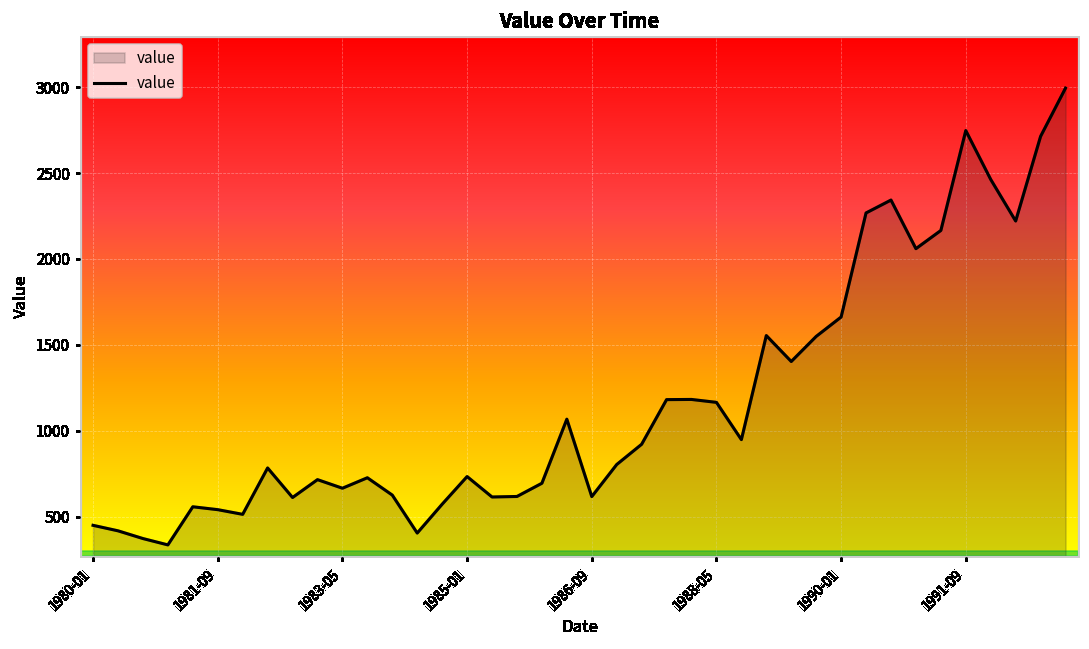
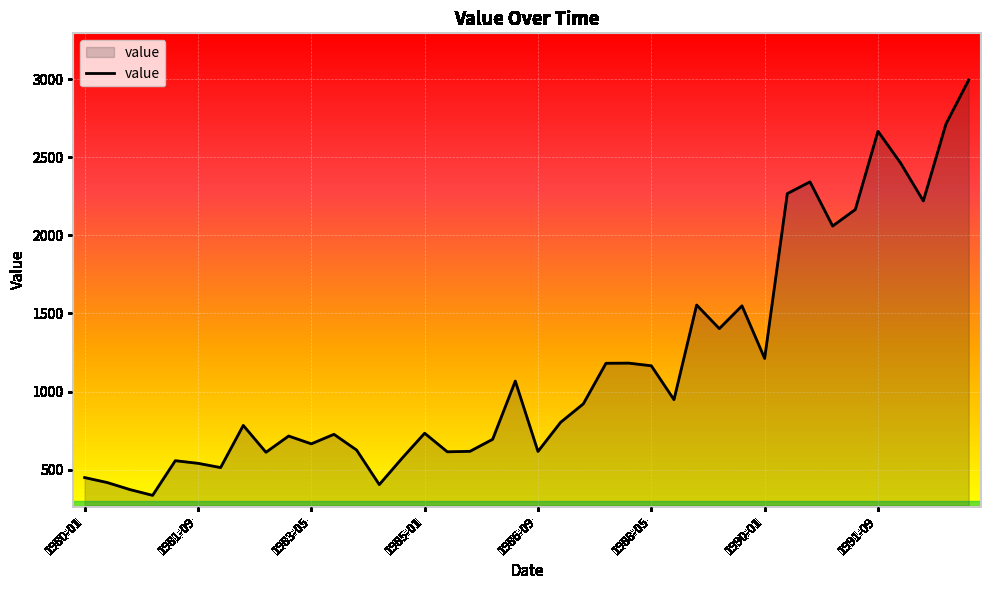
  {
    "1980-01": 450,
    "1981-09": 540,
    "1983-05": 670,
    "1985-01": 730,
    "1986-09": 620,
    "1988-05": 1170,
-   "1990-01": 1660,
-   "1991-09": 2750
+   "1990-01": 1210,
+   "1991-09": 2670
  }
